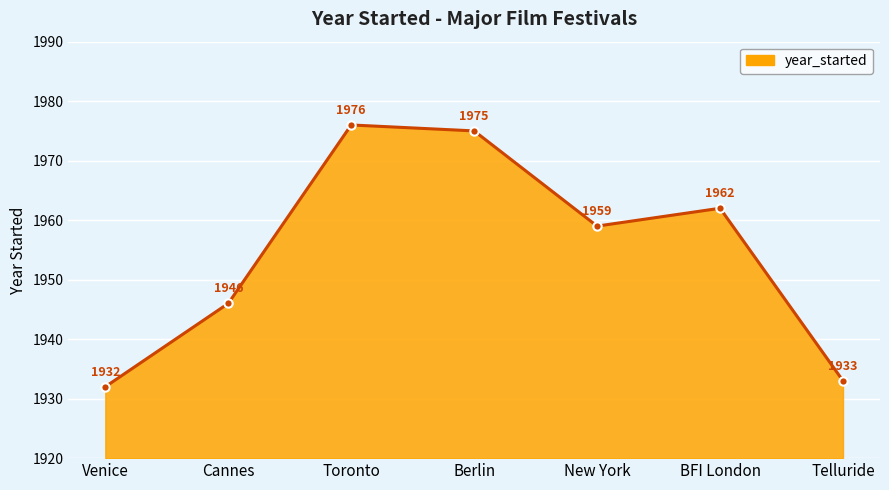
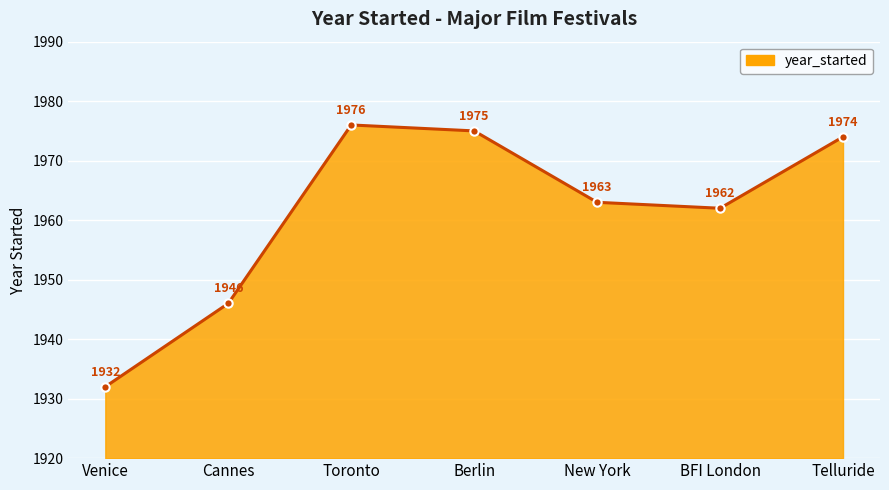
  {
    "Venice": 1932,
    "Cannes": 1946,
    "Toronto": 1976,
    "Berlin": 1975,
-   "New York": 1959,
+   "New York": 1963,
    "BFI London": 1962,
-   "Telluride": 1933
+   "Telluride": 1974
  }
